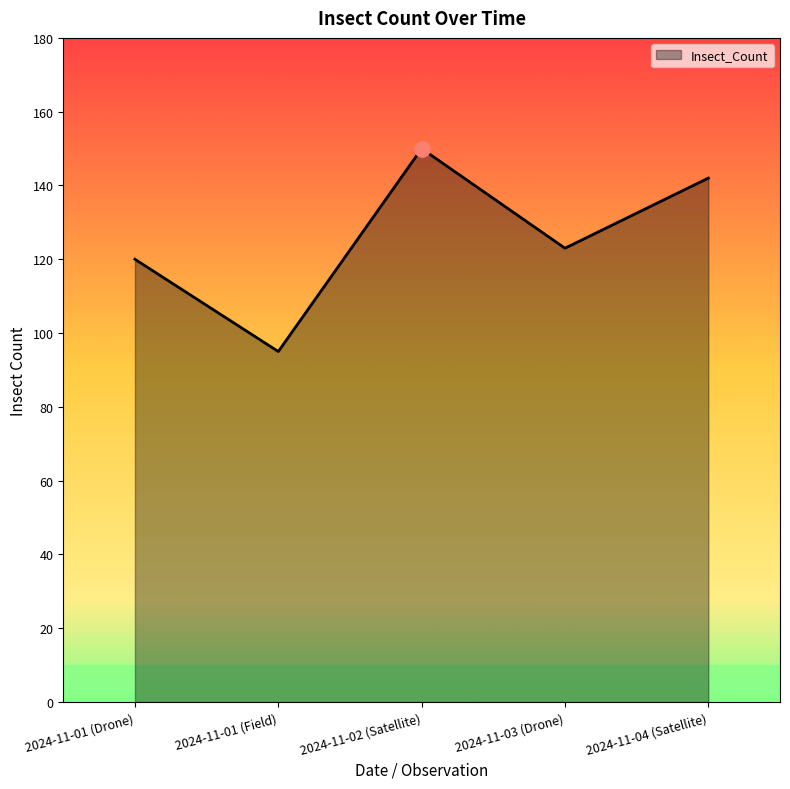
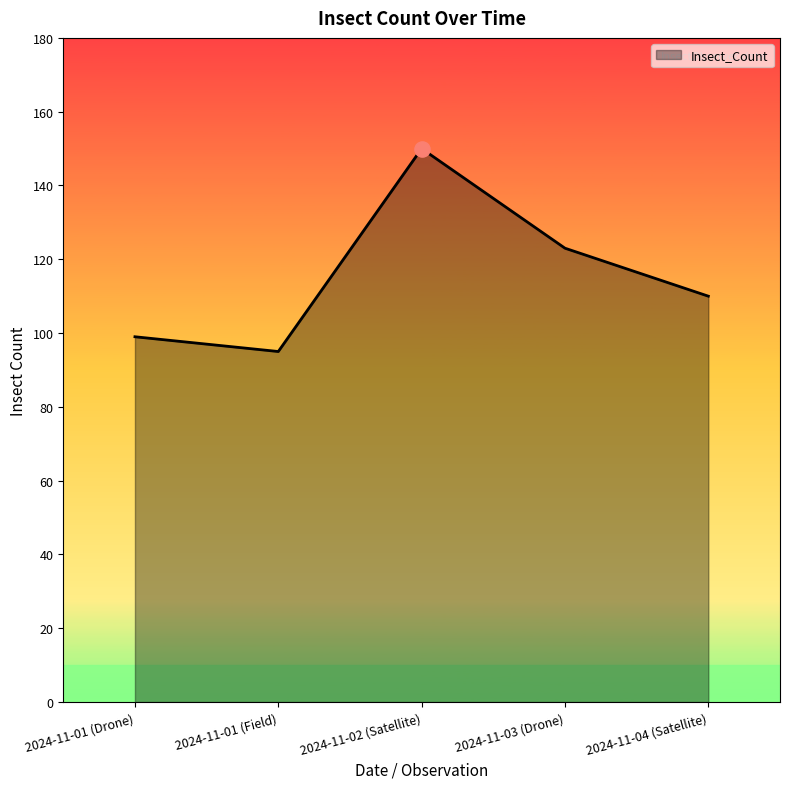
  {
    "Insect_Count": {
-     "2024-11-01 (Drone)": 120,
+     "2024-11-01 (Drone)": 99,
      "2024-11-01 (Field)": 95,
      "2024-11-03 (Drone)": 123,
-     "2024-11-04 (Satellite)": 142
+     "2024-11-04 (Satellite)": 110
    }
  }
